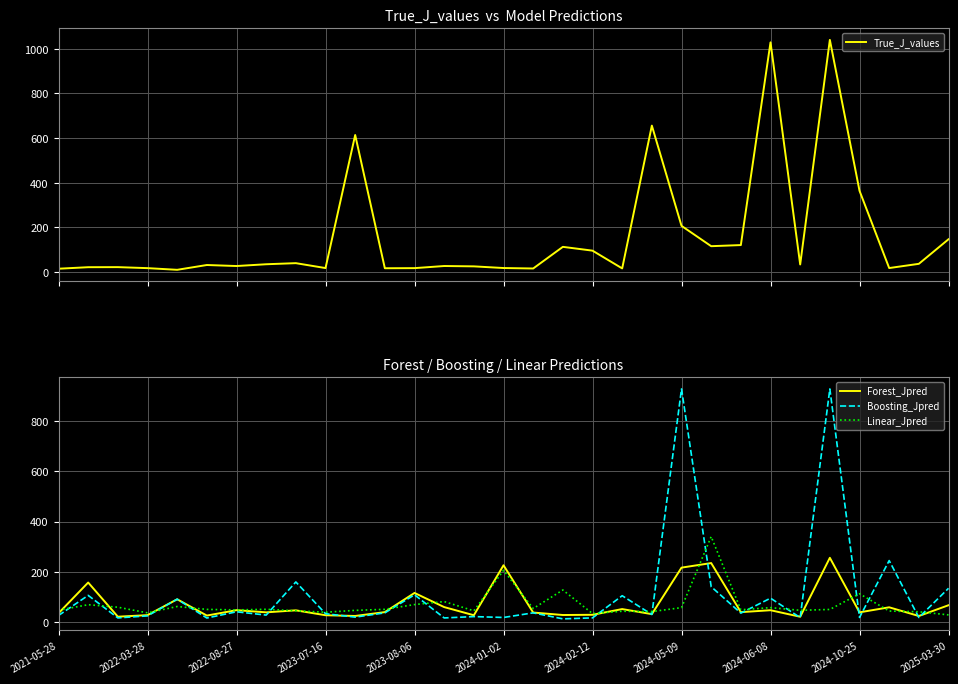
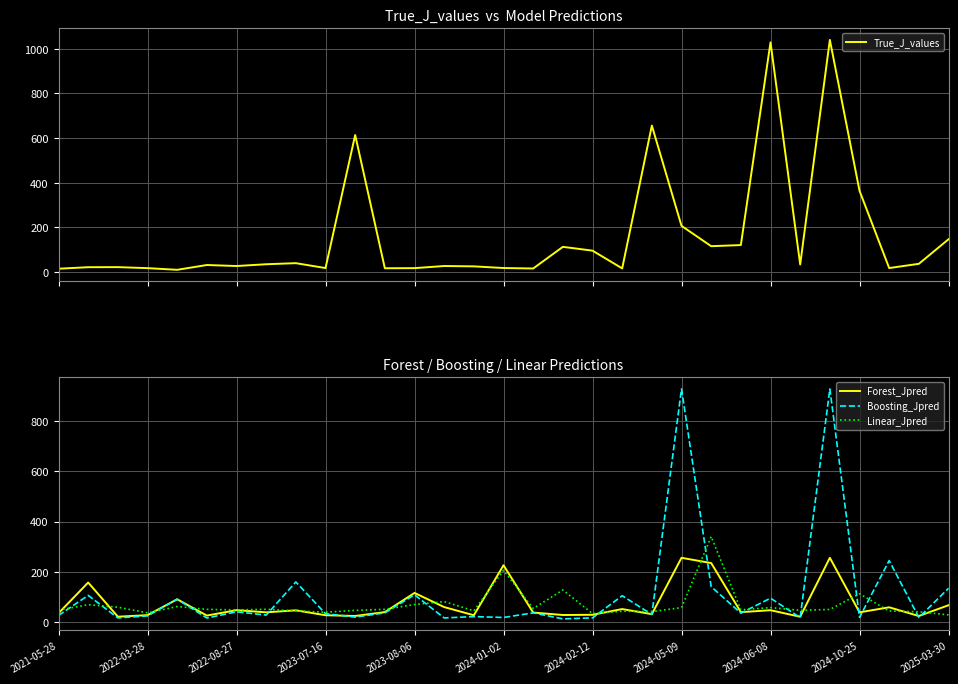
  {
    "Forest / Boosting / Linear Predictions": {
      "Forest_Jpred": {
        "2024-01-02": 230,
-       "2024-05-09": 220,
+       "2024-05-09": 260,
        "2024-06-08": 50,
        "2024-10-25": 40,
        "2025-03-30": 70
      },
      "Boosting_Jpred": {
        "2024-01-02": 20,
        "2024-02-12": 20,
        "2024-05-09": 930,
        "2024-06-08": 90,
        "2024-10-25": 20,
        "2025-03-30": 130
      },
      "Linear_Jpred": {
        "2021-05-28": 50,
        "2023-08-06": 70,
        "2024-01-02": 210,
        "2024-05-09": 60,
        "2024-06-08": 60,
        "2024-10-25": 110,
        "2025-03-30": 30
      }
    }
  }
